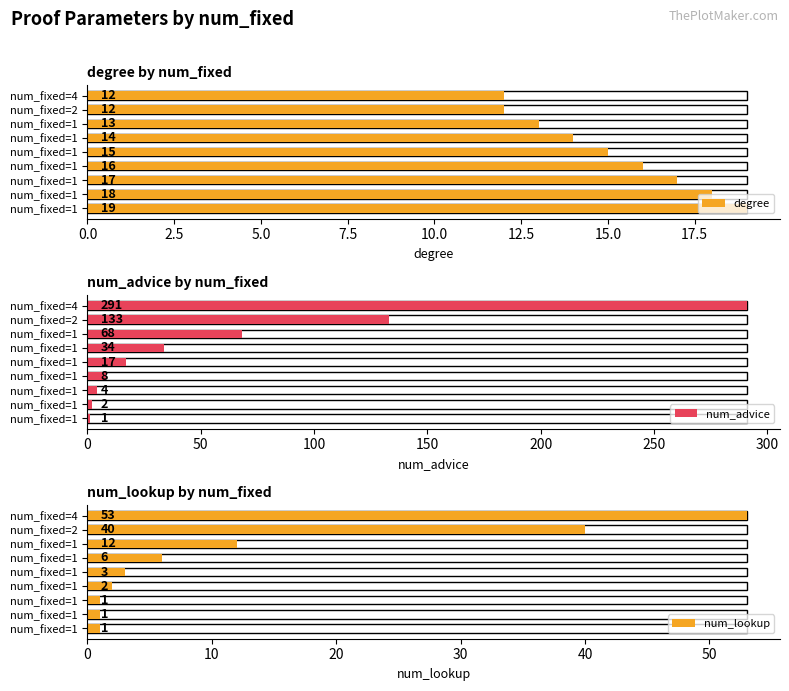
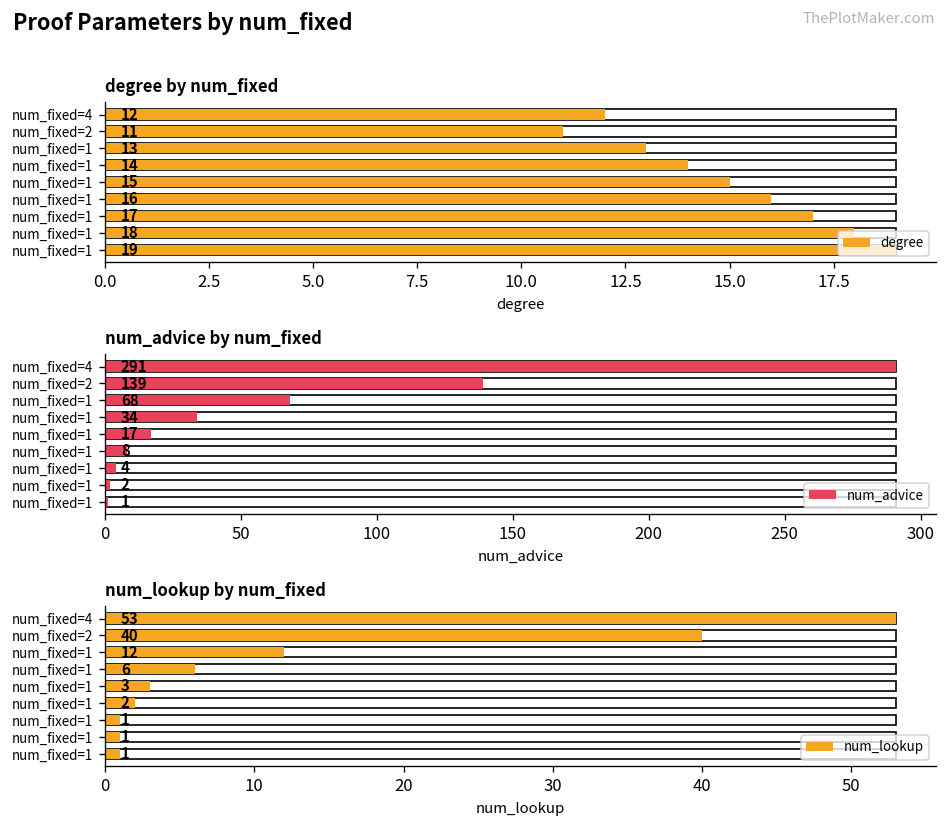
  {
    "degree by num_fixed": {
      "degree": {
-       "num_fixed=2": 12
+       "num_fixed=2": 11
      }
    },
    "num_advice by num_fixed": {
      "num_advice": {
        "num_fixed=4": 291,
-       "num_fixed=2": 133
+       "num_fixed=2": 139
      }
    },
    "num_lookup by num_fixed": {
      "num_lookup": {
        "num_fixed=4": 53
      }
    }
  }
